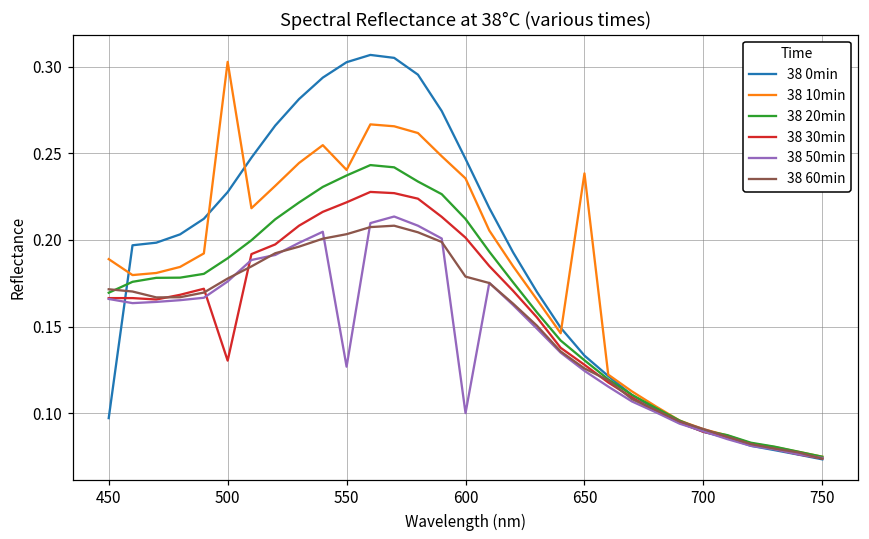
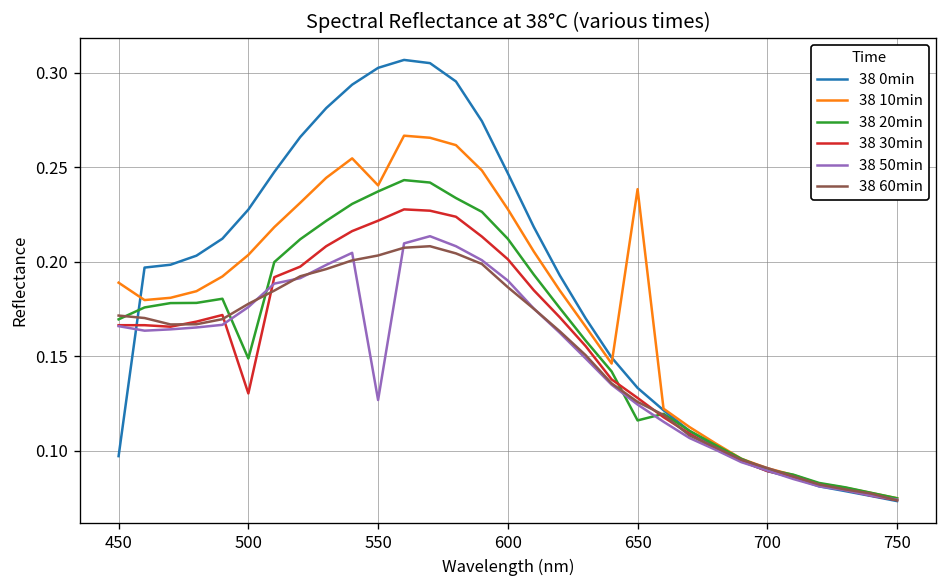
  {
    "38 0min": {
      "450": 0.097,
      "500": 0.228,
      "550": 0.303,
      "600": 0.247,
      "650": 0.133
    },
    "38 10min": {
      "450": 0.189,
-     "500": 0.303,
+     "500": 0.204,
      "550": 0.240,
-     "600": 0.236,
+     "600": 0.228,
      "650": 0.238
    },
    "38 20min": {
      "450": 0.170,
-     "500": 0.189,
+     "500": 0.149,
      "550": 0.237,
      "600": 0.212,
-     "650": 0.131
+     "650": 0.116
    },
    "38 30min": {
      "500": 0.130,
      "550": 0.222,
      "600": 0.201,
      "650": 0.128
    },
    "38 50min": {
      "500": 0.176,
      "550": 0.127,
-     "600": 0.10
+     "600": 0.19
    },
    "38 60min": {
      "450": 0.172,
      "500": 0.178,
      "550": 0.203,
-     "600": 0.179
+     "600": 0.187
    }
  }
